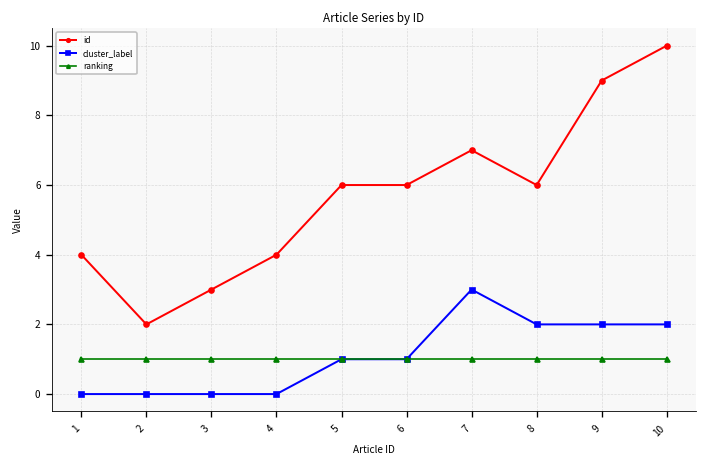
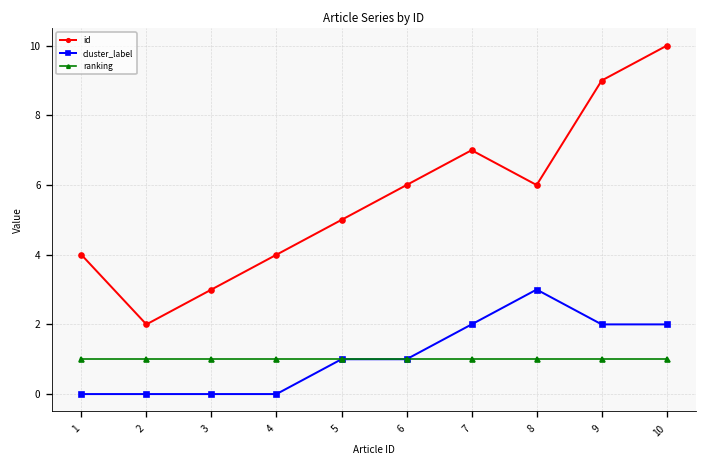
  {
    "id": {
      "1": 4,
      "2": 2,
      "3": 3,
      "4": 4,
-     "5": 6,
+     "5": 5,
      "6": 6,
      "7": 7,
      "8": 6,
      "9": 9,
      "10": 10
    },
    "cluster_label": {
      "1": 0,
      "2": 0,
      "3": 0,
      "4": 0,
-     "7": 3,
-     "8": 2,
+     "7": 2,
+     "8": 3,
      "9": 2,
      "10": 2
    },
    "ranking": {
      "1": 1,
      "2": 1,
      "3": 1,
      "4": 1,
      "7": 1,
      "8": 1,
      "9": 1,
      "10": 1
    }
  }
